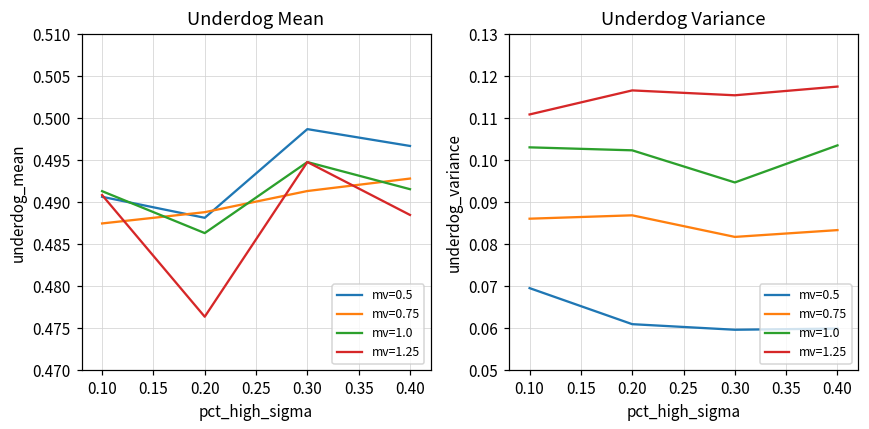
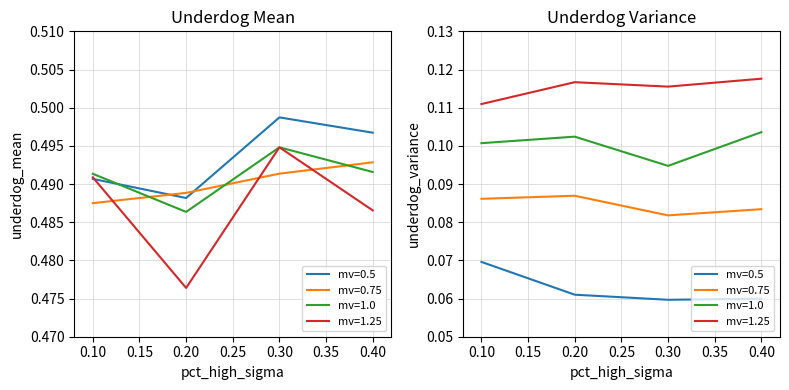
  {
    "Underdog Mean": {
      "mv=0.5": {
        "0.20": 0.488,
        "0.30": 0.499,
        "0.40": 0.497
      },
      "mv=0.75": {
        "0.10": 0.487,
        "0.20": 0.489,
        "0.30": 0.491,
        "0.40": 0.493
      },
      "mv=1.0": {
        "0.10": 0.491,
        "0.20": 0.486,
        "0.40": 0.492
      },
      "mv=1.25": {
        "0.20": 0.476,
-       "0.40": 0.489
+       "0.40": 0.487
      }
    },
    "Underdog Variance": {
      "mv=0.5": {
        "0.10": 0.070,
        "0.20": 0.061,
        "0.30": 0.060
      },
      "mv=0.75": {
        "0.10": 0.086,
        "0.20": 0.087,
        "0.30": 0.082,
        "0.40": 0.083
      },
      "mv=1.0": {
-       "0.10": 0.103,
+       "0.10": 0.101,
        "0.20": 0.102,
        "0.30": 0.095,
        "0.40": 0.104
      },
      "mv=1.25": {
        "0.10": 0.111,
        "0.20": 0.117,
        "0.30": 0.116,
        "0.40": 0.118
      }
    }
  }
